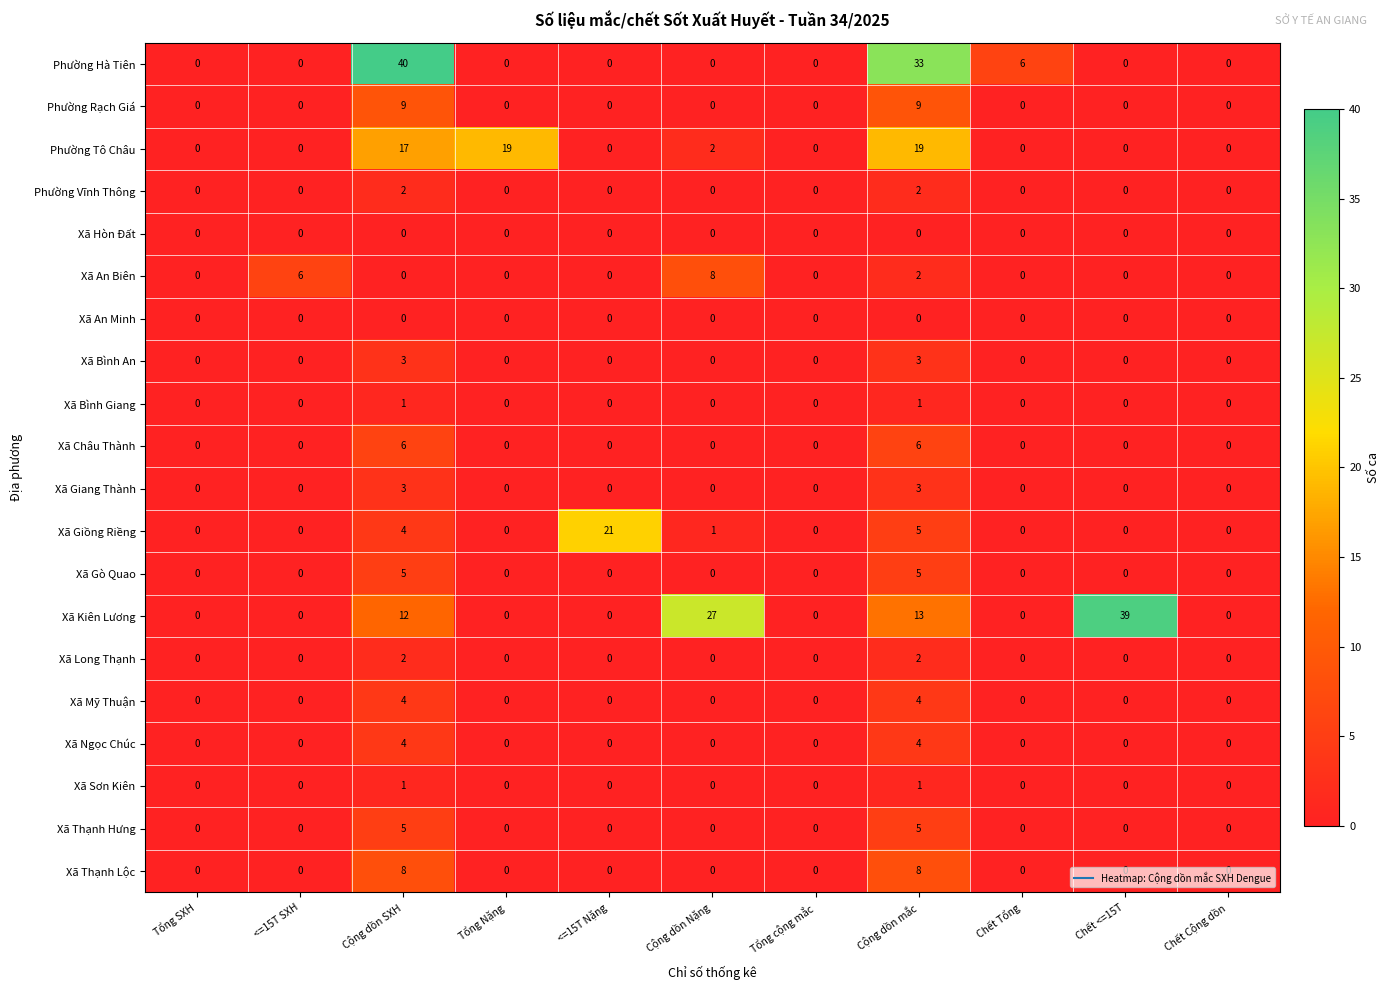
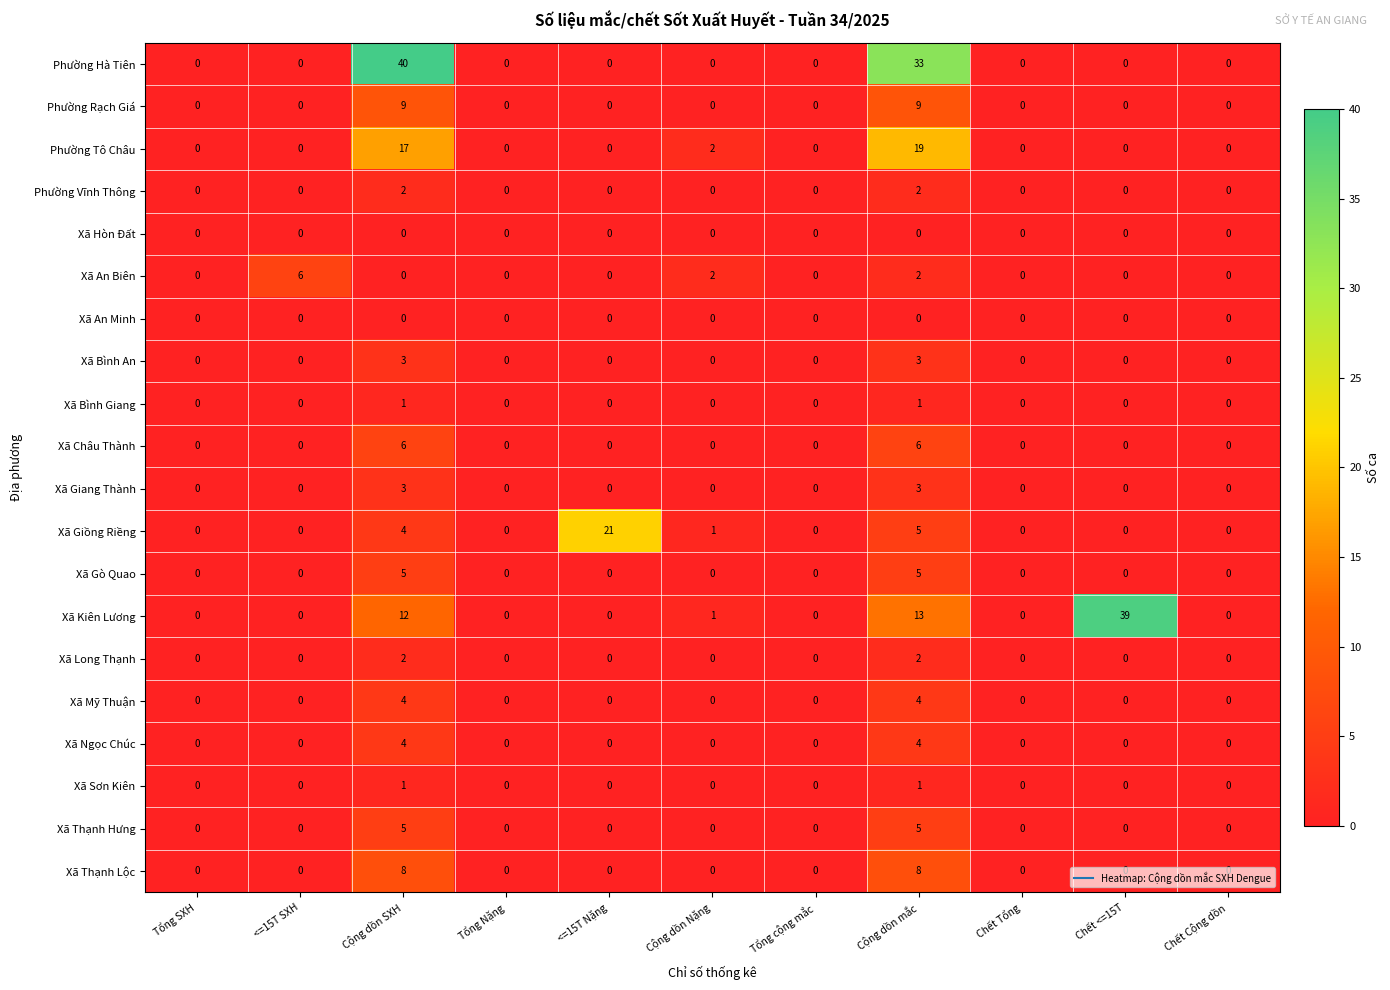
  {
    "Phường Hà Tiên": {
      "Tổng SXH": 0,
      "<=15T SXH": 0,
      "Cộng dồn SXH": 40,
      "Tổng Nặng": 0,
      "<=15T Nặng": 0,
      "Cộng dồn Nặng": 0,
      "Tổng cộng mắc": 0,
      "Cộng dồn mắc": 33,
-     "Chết Tổng": 6,
+     "Chết Tổng": 0,
      "Chết <=15T": 0,
      "Chết Cộng dồn": 0
    },
    "Phường Tô Châu": {
      "Tổng SXH": 0,
      "<=15T SXH": 0,
      "Cộng dồn SXH": 17,
-     "Tổng Nặng": 19,
+     "Tổng Nặng": 0,
      "<=15T Nặng": 0,
      "Cộng dồn Nặng": 2,
      "Tổng cộng mắc": 0,
      "Cộng dồn mắc": 19,
      "Chết Tổng": 0,
      "Chết <=15T": 0,
      "Chết Cộng dồn": 0
    },
    "Xã An Biên": {
      "Tổng SXH": 0,
      "<=15T SXH": 6,
      "Cộng dồn SXH": 0,
      "Tổng Nặng": 0,
      "<=15T Nặng": 0,
-     "Cộng dồn Nặng": 8,
+     "Cộng dồn Nặng": 2,
      "Tổng cộng mắc": 0,
      "Cộng dồn mắc": 2,
      "Chết Tổng": 0,
      "Chết <=15T": 0,
      "Chết Cộng dồn": 0
    },
    "Xã Kiên Lương": {
      "Tổng SXH": 0,
      "<=15T SXH": 0,
      "Cộng dồn SXH": 12,
      "Tổng Nặng": 0,
      "<=15T Nặng": 0,
-     "Cộng dồn Nặng": 27,
+     "Cộng dồn Nặng": 1,
      "Tổng cộng mắc": 0,
      "Cộng dồn mắc": 13,
      "Chết Tổng": 0,
      "Chết <=15T": 39,
      "Chết Cộng dồn": 0
    }
  }
